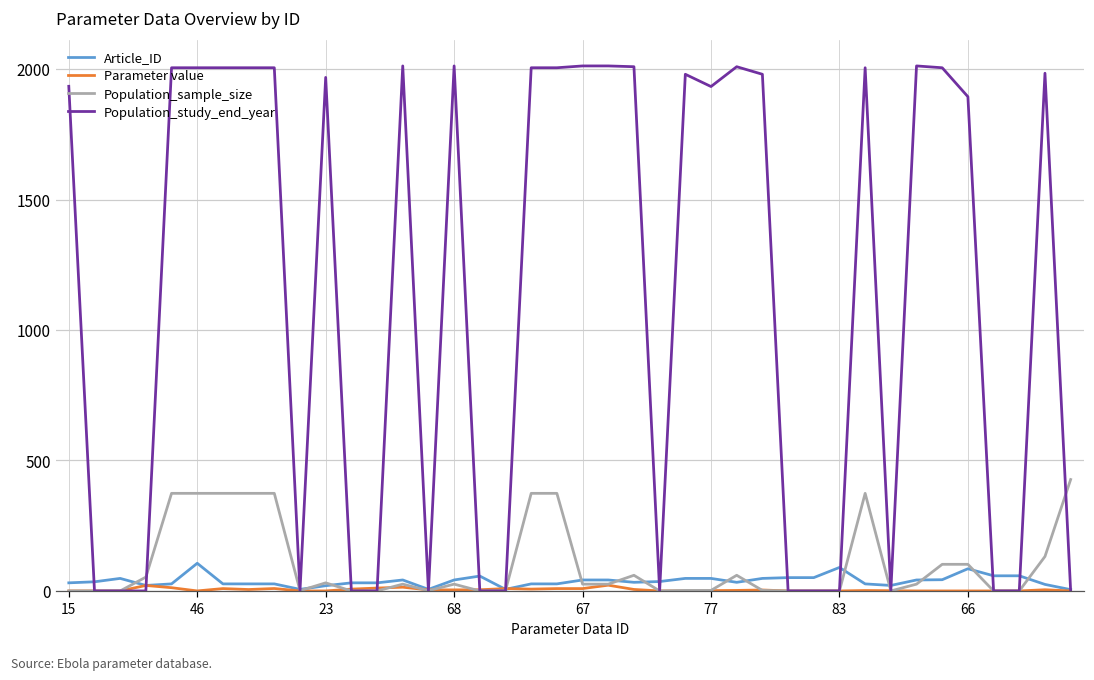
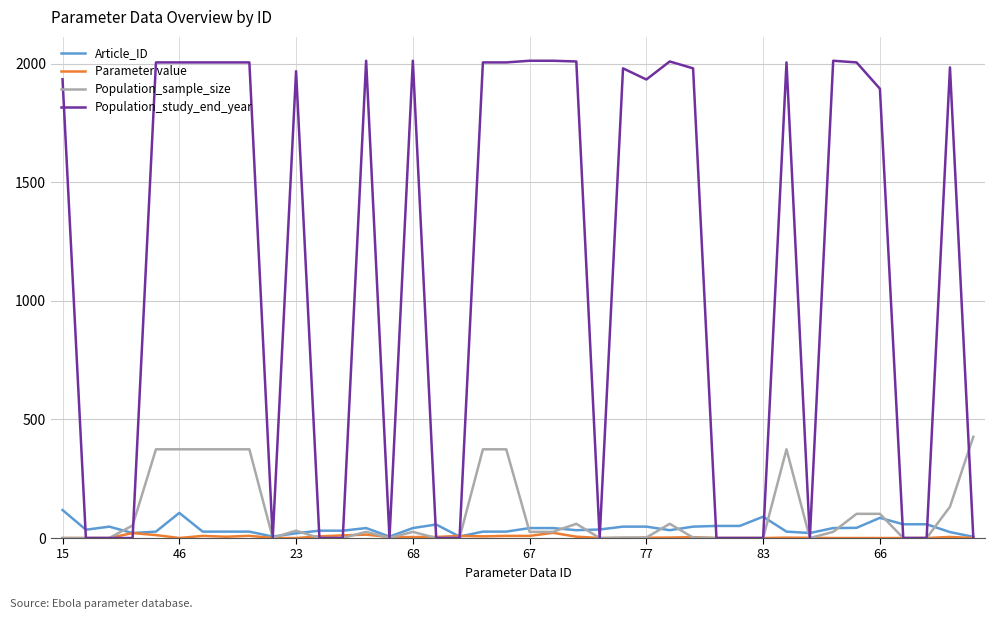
  {
    "Article_ID": {
-     "15": 30,
+     "15": 120,
      "46": 110,
      "68": 40,
      "67": 40,
      "77": 50,
      "83": 90,
      "66": 90
    },
    "Parameter value": {
      "46": 0,
      "68": 0,
      "67": 10,
      "66": 0
    },
    "Population_sample_size": {
      "46": 370,
      "68": 30,
      "67": 30,
      "66": 100
    },
    "Population_study_end_year": {
      "15": 1930,
      "46": 2010,
      "68": 2010,
      "67": 2010,
      "77": 1930,
      "66": 1890
    }
  }
